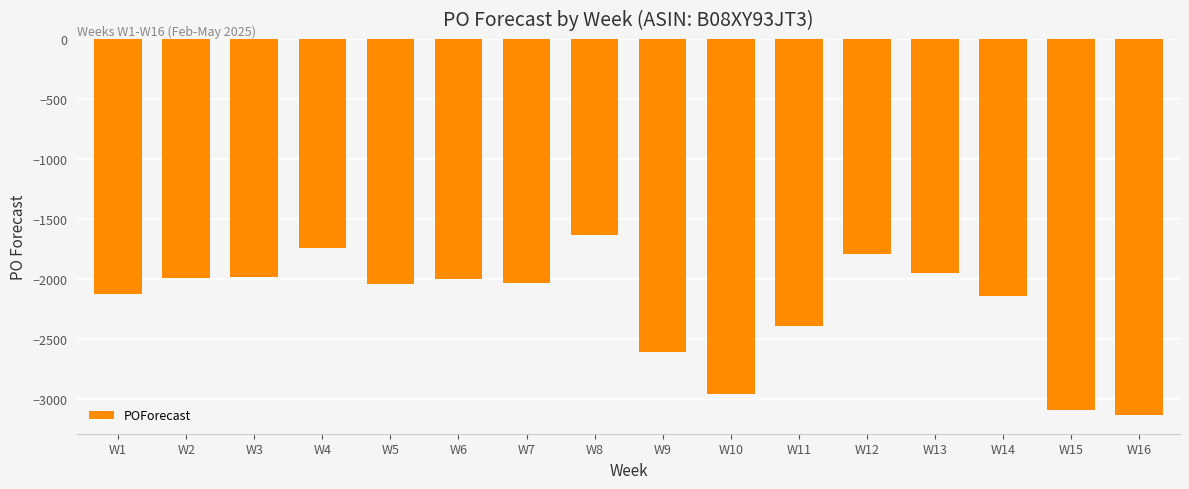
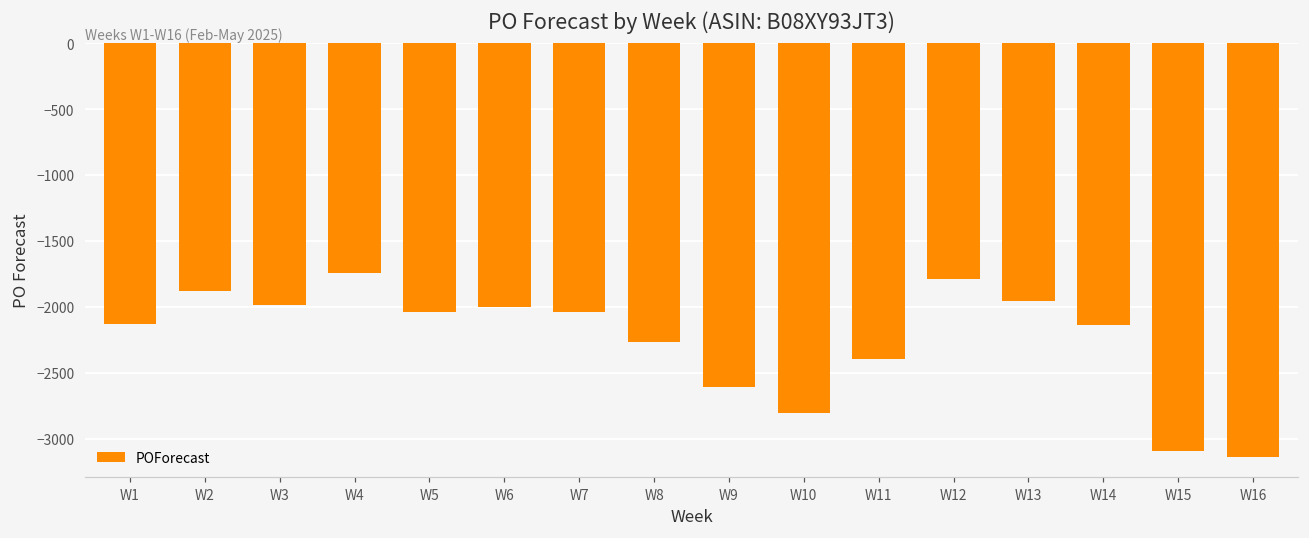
  {
    "W1": -2130,
-   "W2": -2000,
+   "W2": -1880,
    "W3": -1990,
    "W4": -1740,
    "W5": -2040,
    "W6": -2000,
    "W7": -2040,
-   "W8": -1630,
+   "W8": -2270,
    "W9": -2610,
-   "W10": -2960,
+   "W10": -2810,
    "W11": -2390,
    "W12": -1790,
    "W13": -1950,
    "W14": -2140,
    "W15": -3090,
    "W16": -3130
  }
